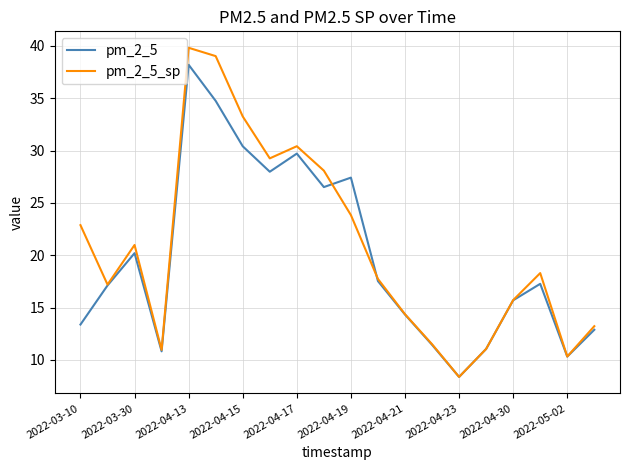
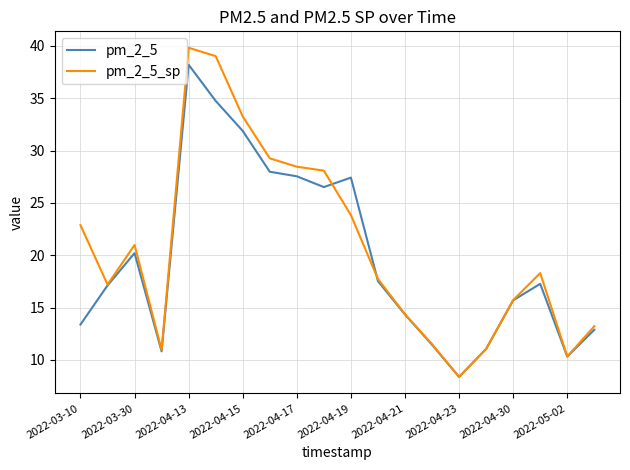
  {
    "pm_2_5": {
      "2022-03-10": 13.4,
      "2022-03-30": 20.2,
      "2022-04-13": 38.2,
-     "2022-04-15": 30.4,
-     "2022-04-17": 29.7,
+     "2022-04-15": 31.9,
+     "2022-04-17": 27.5,
      "2022-04-19": 27.4
    },
    "pm_2_5_sp": {
      "2022-03-10": 22.9,
      "2022-03-30": 21.0,
      "2022-04-13": 39.8,
      "2022-04-15": 33.3,
-     "2022-04-17": 30.4,
+     "2022-04-17": 28.5,
      "2022-04-19": 23.8
    }
  }
